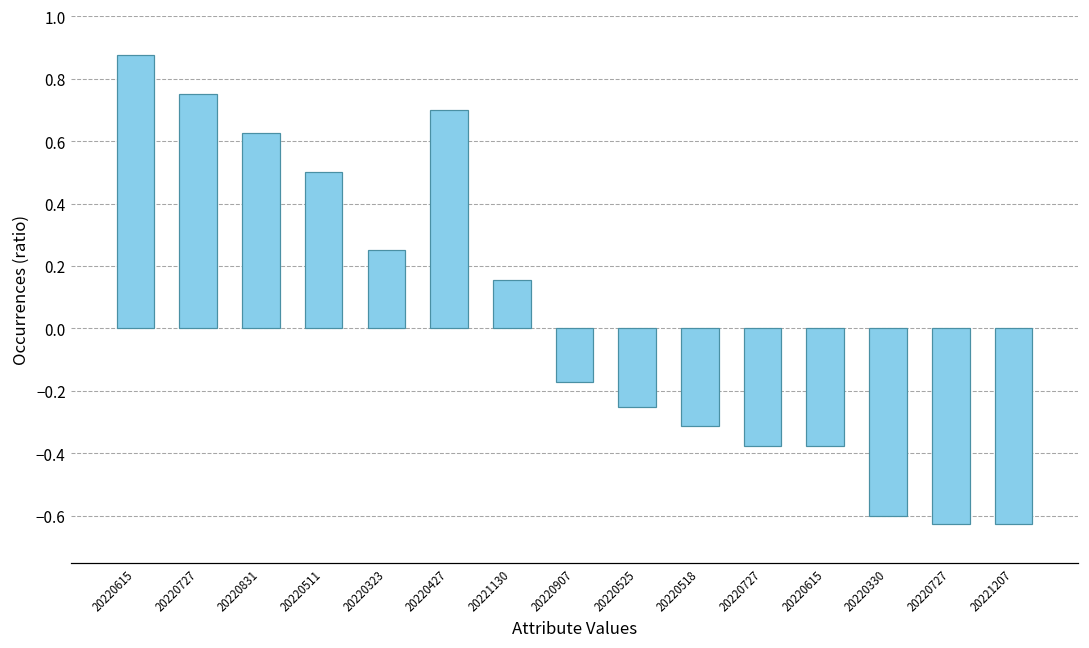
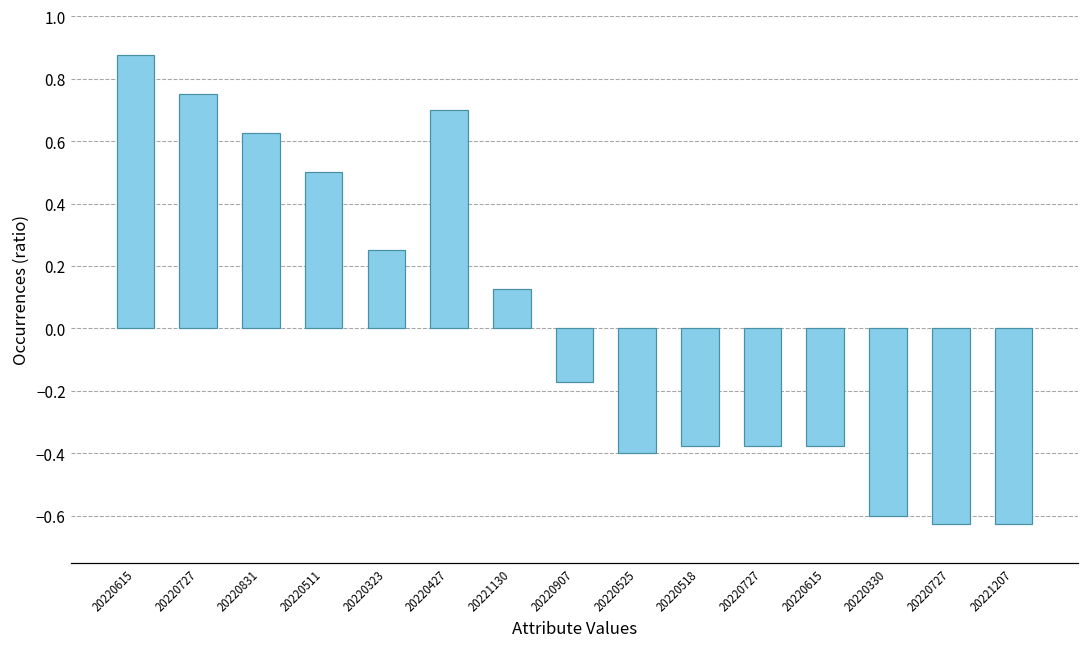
  {
    "20220831": 0.63,
    "20220511": 0.50,
    "20220323": 0.25,
    "20220427": 0.70,
-   "20221130": 0.16,
+   "20221130": 0.13,
    "20220907": -0.17,
-   "20220525": -0.25,
-   "20220518": -0.31,
+   "20220525": -0.40,
+   "20220518": -0.38,
    "20220330": -0.60,
    "20221207": -0.63
  }
